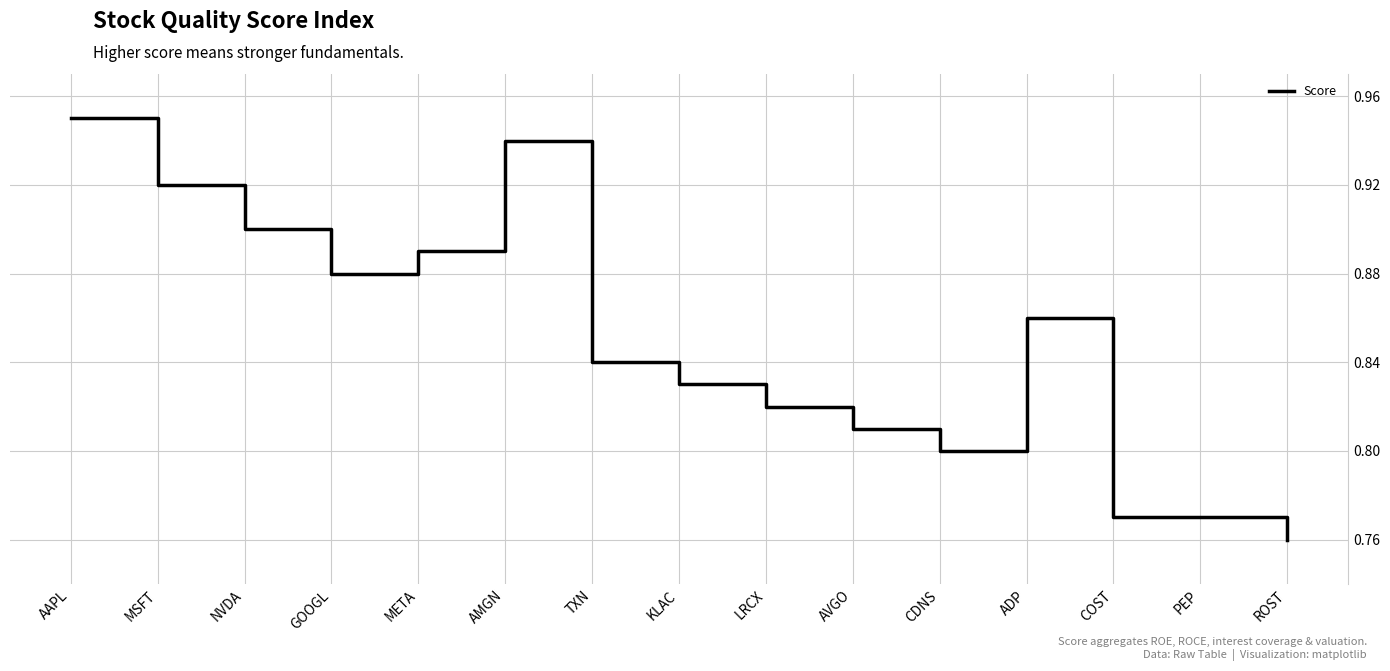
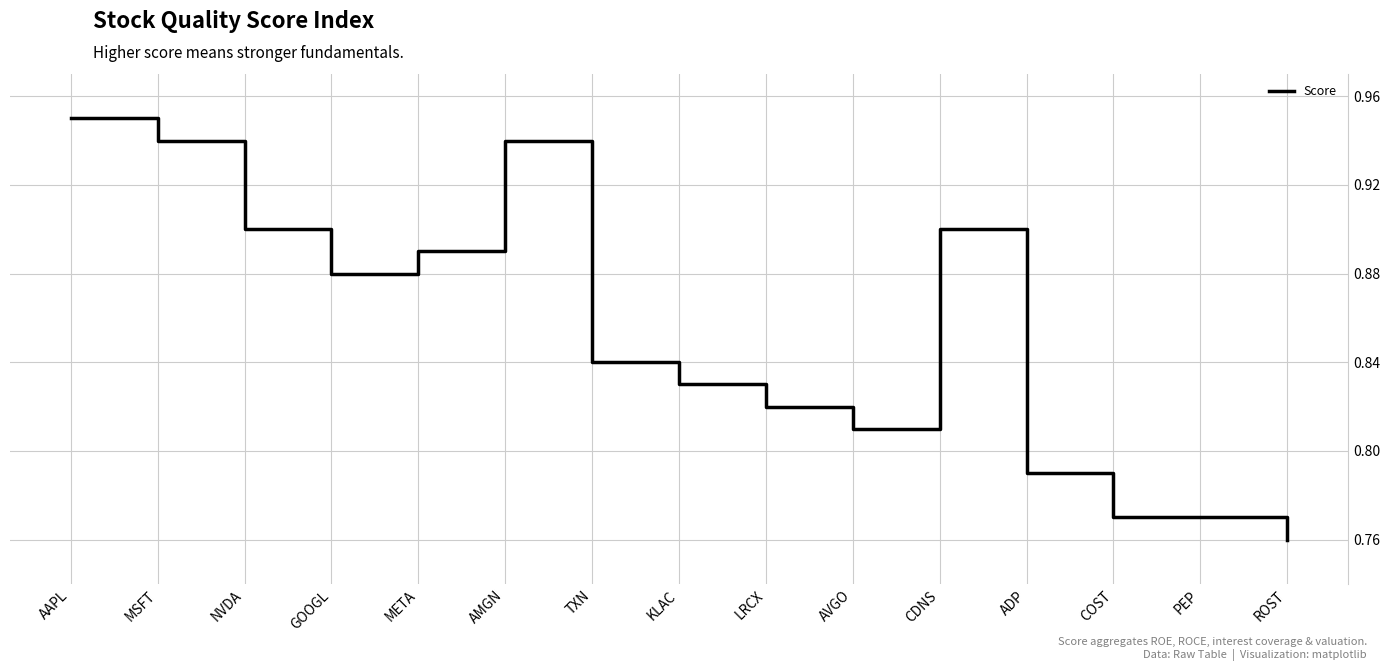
  {
    "AAPL": 0.95,
-   "MSFT": 0.92,
+   "MSFT": 0.94,
    "NVDA": 0.90,
    "GOOGL": 0.88,
    "META": 0.89,
    "AMGN": 0.94,
    "TXN": 0.84,
    "KLAC": 0.83,
    "LRCX": 0.82,
    "AVGO": 0.81,
-   "CDNS": 0.8,
-   "ADP": 0.86,
+   "CDNS": 0.9,
+   "ADP": 0.79,
    "COST": 0.77,
    "PEP": 0.77,
    "ROST": 0.76
  }
